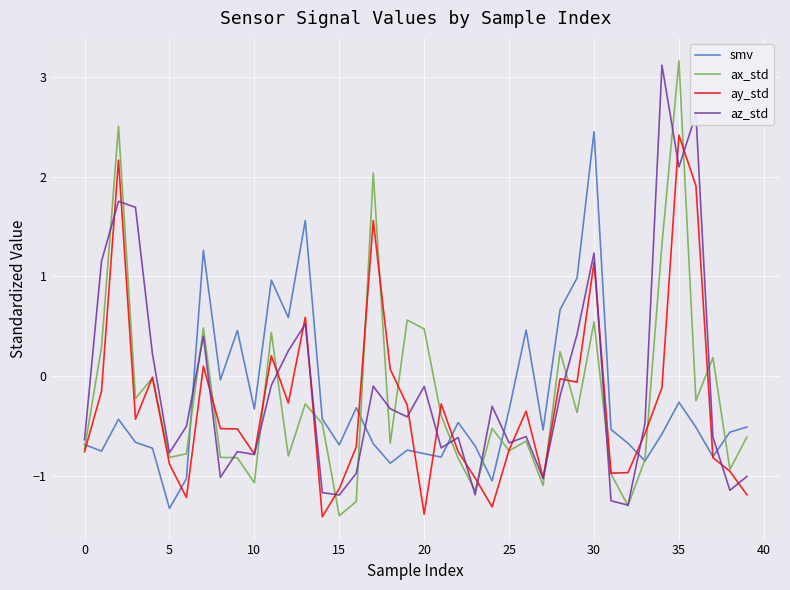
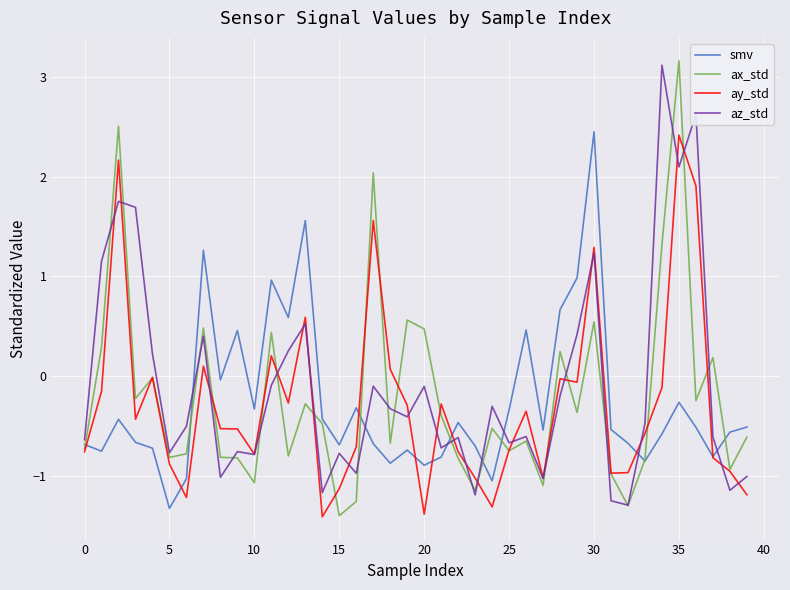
  {
    "smv": {
      "0": -0.7,
      "5": -1.3,
      "10": -0.3,
      "15": -0.7,
-     "20": -0.8,
+     "20": -0.9,
      "25": -0.3,
      "30": 2.4,
      "35": -0.3
    },
    "ax_std": {
      "0": -0.7,
      "5": -0.8,
      "10": -1.1,
      "15": -1.4,
      "20": 0.5,
      "30": 0.5,
      "35": 3.2
    },
    "ay_std": {
      "0": -0.8,
      "5": -0.9,
      "15": -1.1,
      "20": -1.4,
-     "30": 1.1,
+     "30": 1.3,
      "35": 2.4
    },
    "az_std": {
      "0": -0.6,
      "5": -0.8,
-     "15": -1.2,
+     "15": -0.8,
      "20": -0.1,
      "25": -0.7,
      "30": 1.2,
      "35": 2.1
    }
  }
